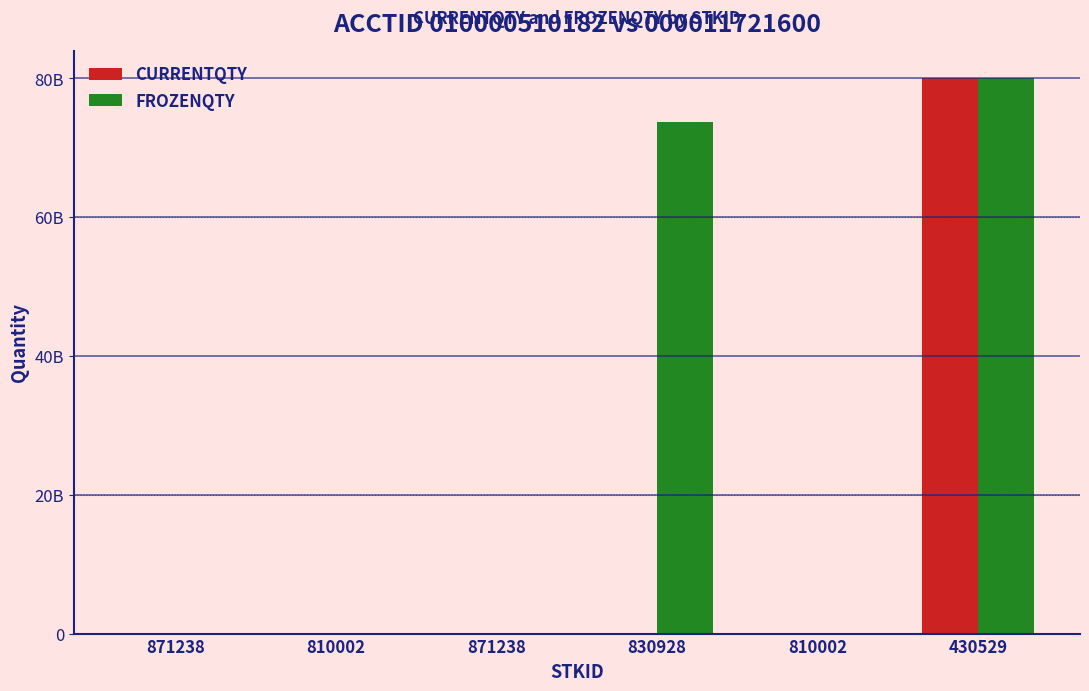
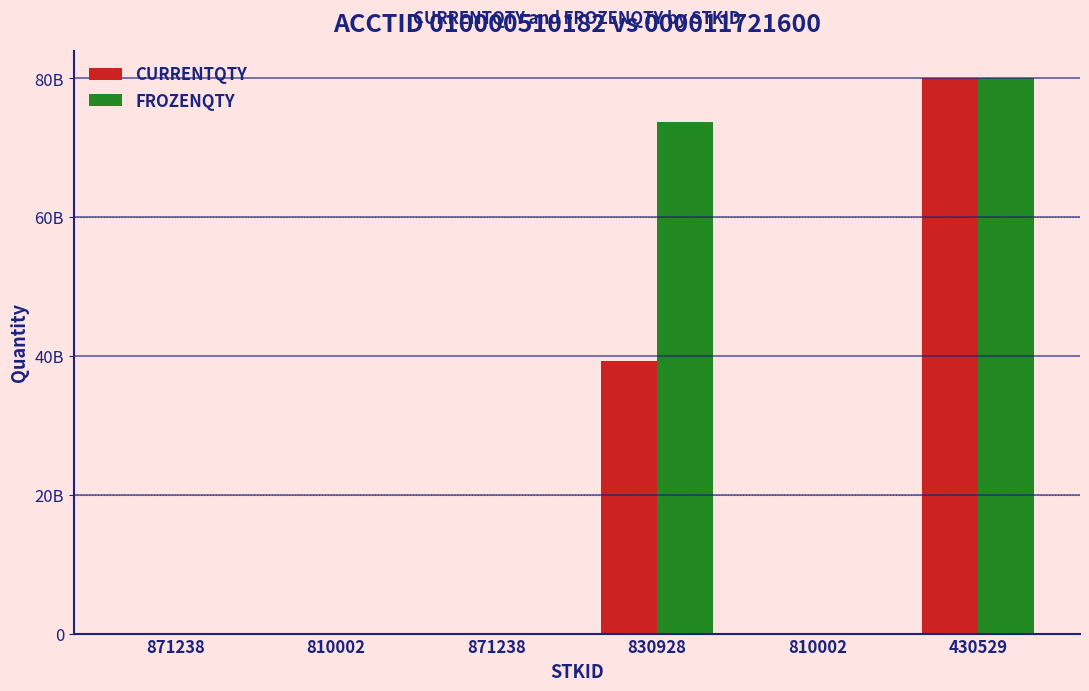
  {
    "CURRENTQTY": {
-     "830928": 0,
+     "830928": 39000000000,
      "430529": 80000000000
    },
    "FROZENQTY": {
      "830928": 74000000000,
      "430529": 80000000000
    }
  }
